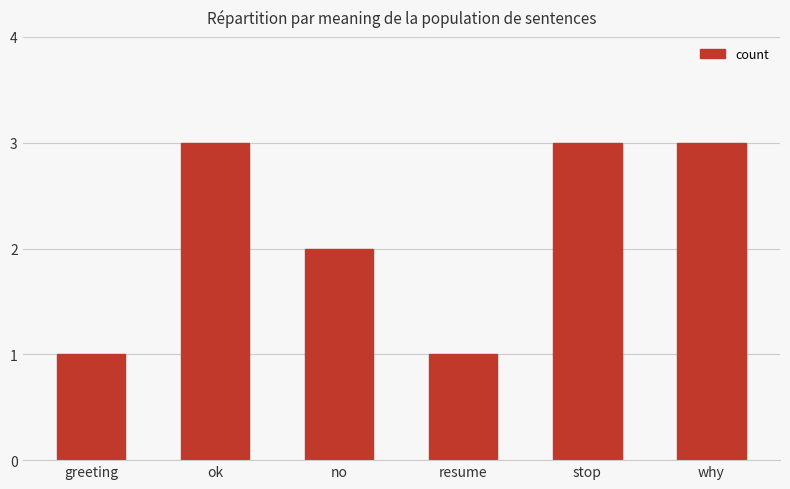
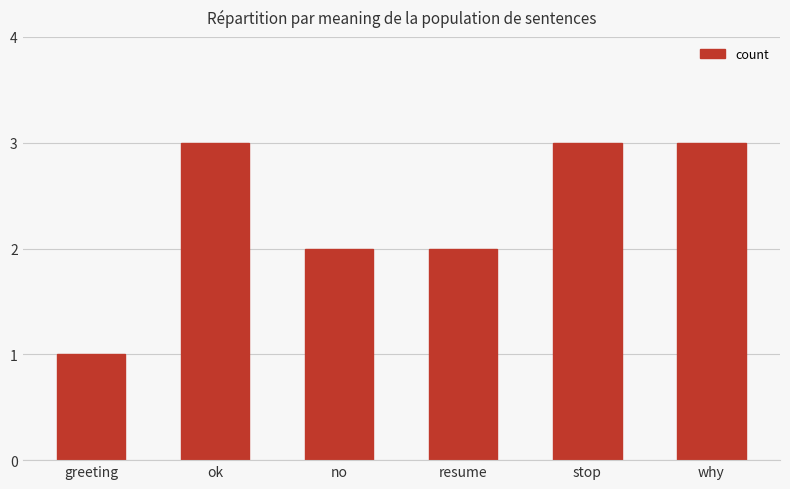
  {
    "greeting": 1,
    "ok": 3,
    "no": 2,
-   "resume": 1,
+   "resume": 2,
    "stop": 3,
    "why": 3
  }
